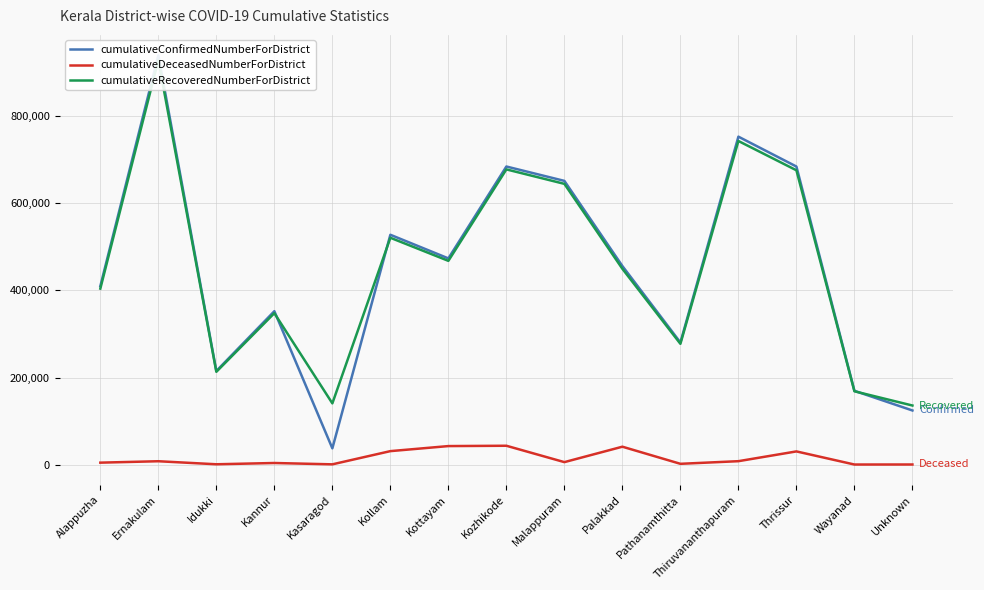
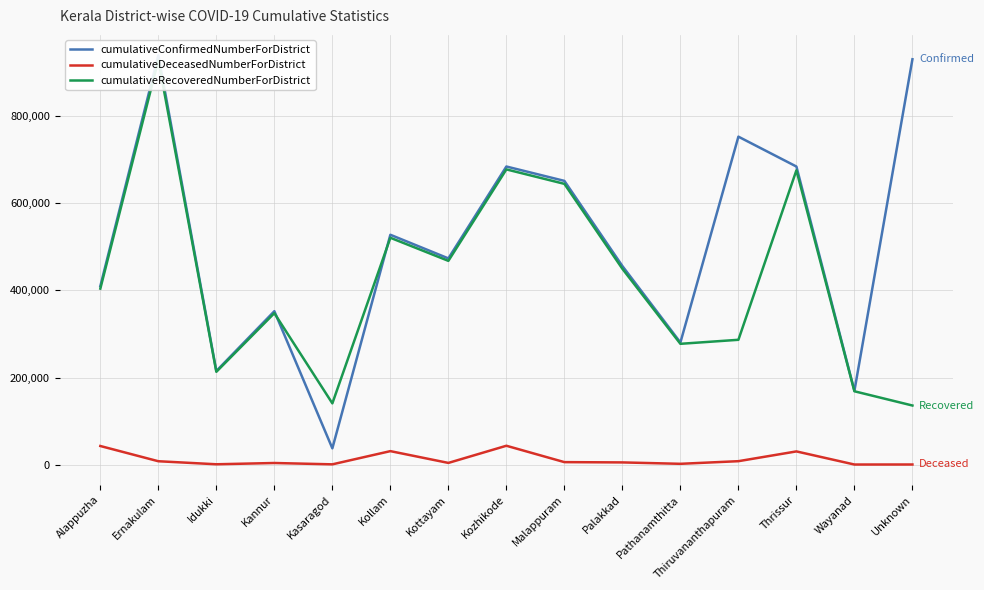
  {
    "cumulativeConfirmedNumberForDistrict": {
      "Kasaragod": "40,000",
      "Kollam": "530,000",
      "Kozhikode": "680,000",
      "Malappuram": "650,000",
      "Palakkad": "460,000",
      "Thiruvananthapuram": "750,000",
      "Thrissur": "680,000",
-     "Unknown": "120,000"
+     "Unknown": "930,000"
    },
    "cumulativeDeceasedNumberForDistrict": {
-     "Alappuzha": "10,000",
+     "Alappuzha": "40,000",
      "Ernakulam": "10,000",
      "Idukki": "0",
      "Kannur": "0",
      "Kasaragod": "0",
      "Kollam": "30,000",
-     "Kottayam": "40,000",
+     "Kottayam": "0",
      "Kozhikode": "40,000",
      "Malappuram": "10,000",
-     "Palakkad": "40,000",
+     "Palakkad": "10,000",
      "Pathanamthitta": "0",
      "Thiruvananthapuram": "10,000",
      "Thrissur": "30,000",
      "Wayanad": "0",
      "Unknown": "0"
    },
    "cumulativeRecoveredNumberForDistrict": {
      "Kasaragod": "140,000",
      "Kollam": "520,000",
      "Kozhikode": "680,000",
      "Malappuram": "640,000",
      "Palakkad": "450,000",
-     "Thiruvananthapuram": "740,000",
+     "Thiruvananthapuram": "290,000",
      "Thrissur": "680,000",
      "Unknown": "140,000"
    }
  }
